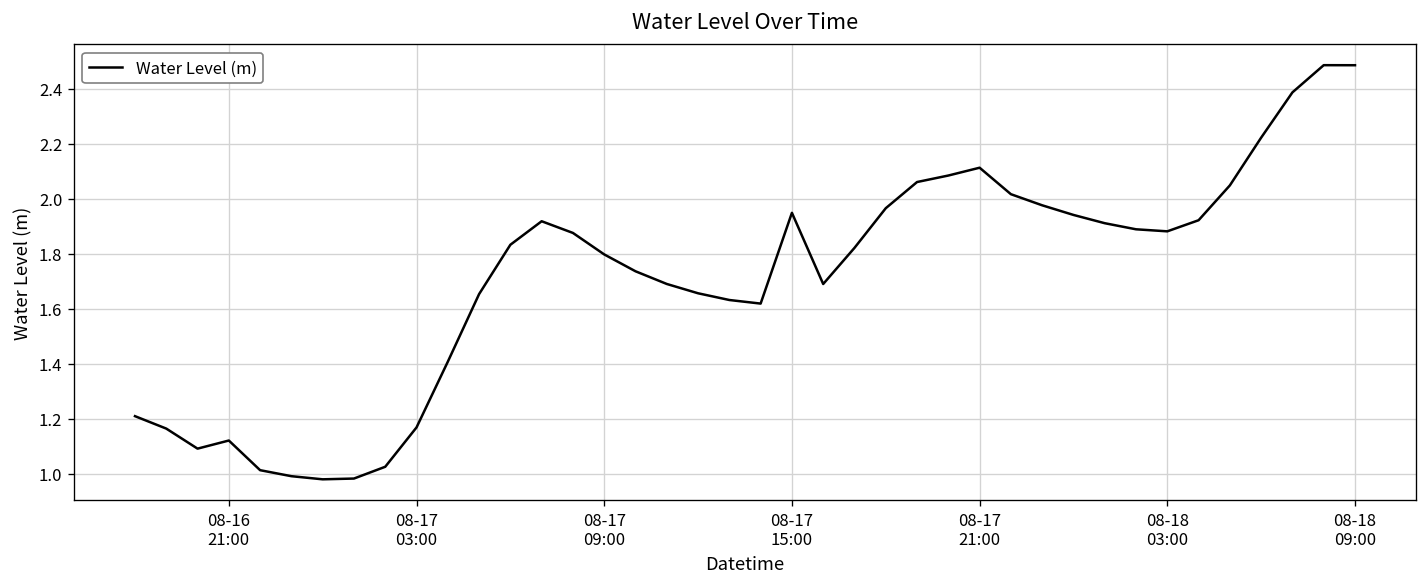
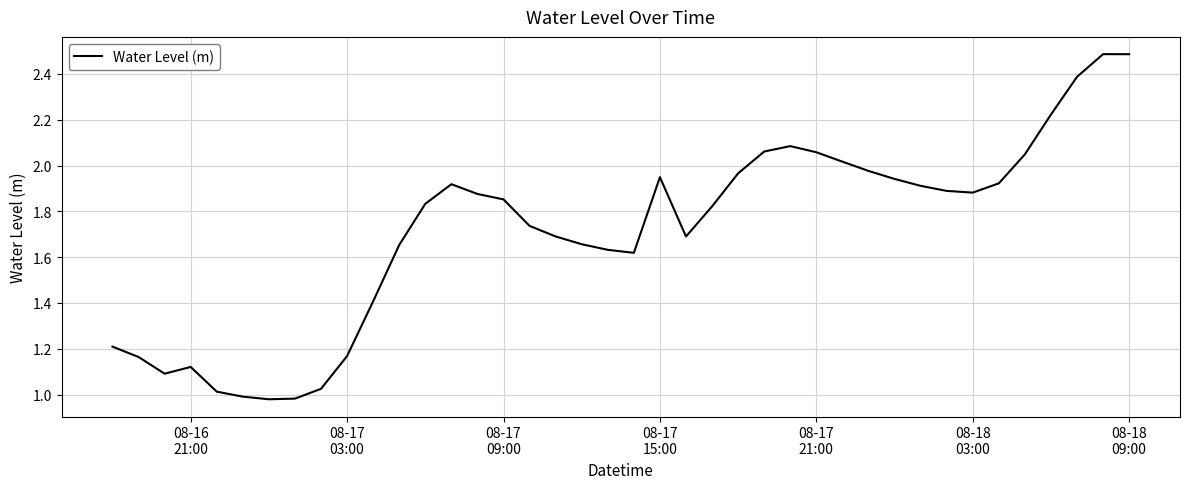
  {
    "08-16 21:00": 1.12,
    "08-17 03:00": 1.17,
-   "08-17 09:00": 1.80,
+   "08-17 09:00": 1.85,
    "08-17 15:00": 1.95,
-   "08-17 21:00": 2.11,
+   "08-17 21:00": 2.06,
    "08-18 03:00": 1.88,
    "08-18 09:00": 2.49
  }
